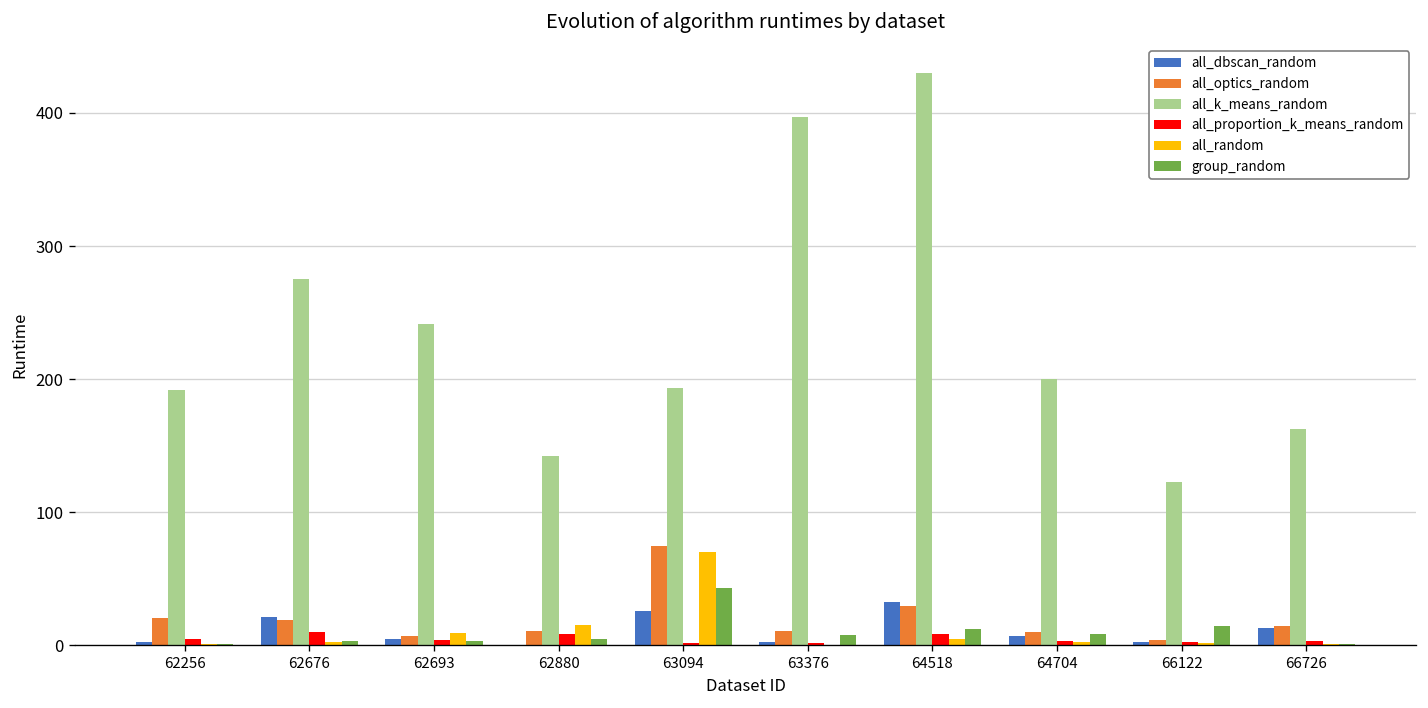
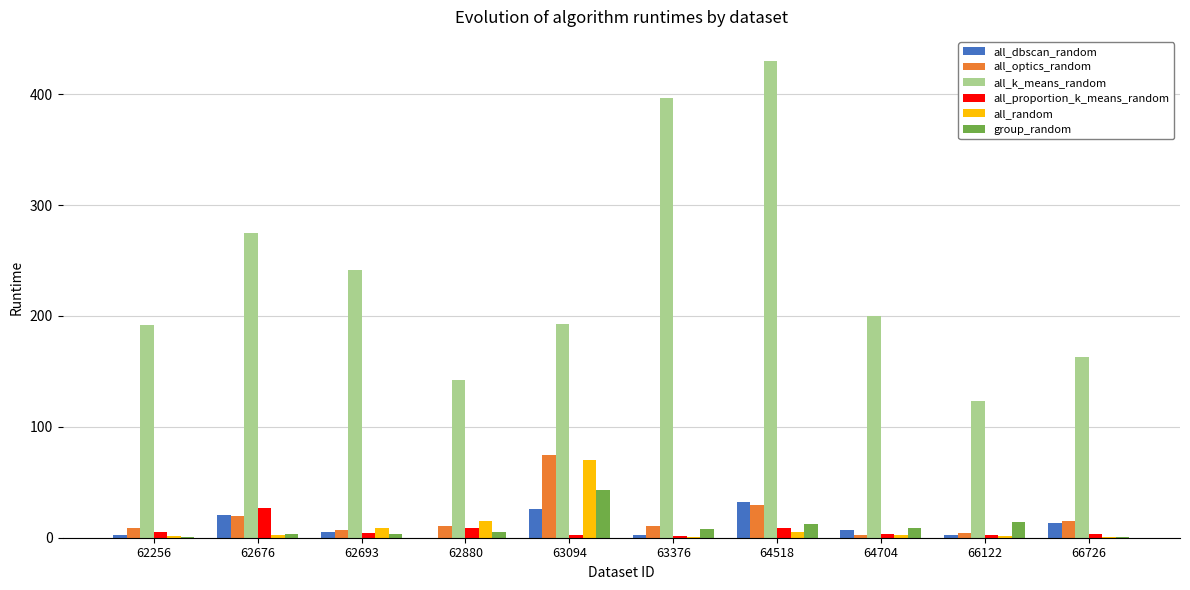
  {
    "all_dbscan_random": {
      "62256": 3,
      "62676": 21,
      "62693": 5,
      "63094": 26,
      "63376": 3,
      "64518": 32,
      "64704": 7,
      "66122": 3,
      "66726": 13
    },
    "all_optics_random": {
-     "62256": 20,
+     "62256": 9,
      "62676": 19,
      "62693": 7,
      "62880": 11,
      "63094": 74,
      "63376": 11,
      "64518": 30,
-     "64704": 10,
+     "64704": 2,
      "66122": 4,
      "66726": 15
    },
    "all_k_means_random": {
      "62256": 191,
      "62676": 275,
      "62693": 241,
      "62880": 142,
      "63094": 193,
      "63376": 397,
      "64518": 430,
      "64704": 200,
      "66122": 123,
      "66726": 163
    },
    "all_proportion_k_means_random": {
      "62256": 5,
-     "62676": 10,
+     "62676": 26,
      "62693": 4,
      "62880": 9,
      "64518": 8,
      "64704": 3,
      "66122": 2,
      "66726": 3
    },
    "all_random": {
      "62676": 3,
      "62693": 9,
      "62880": 15,
      "63094": 70,
      "64518": 5,
      "64704": 2
    },
    "group_random": {
      "62676": 3,
      "62693": 3,
      "62880": 5,
      "63094": 43,
      "63376": 8,
      "64518": 12,
      "64704": 8,
      "66122": 14
    }
  }
